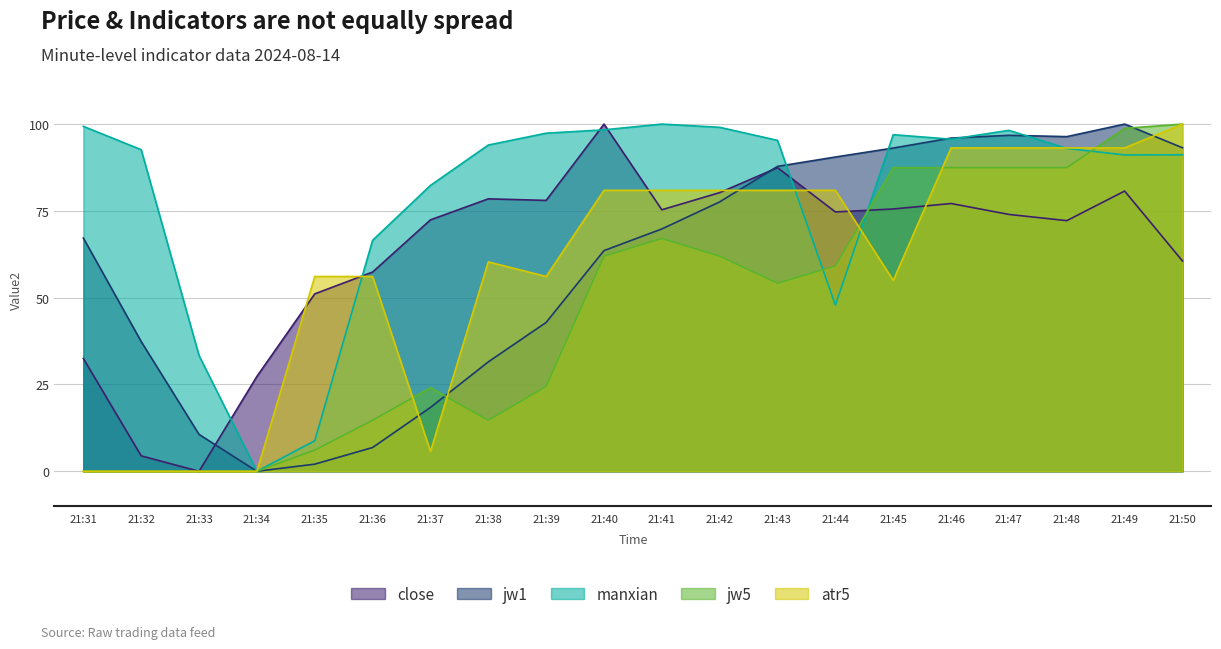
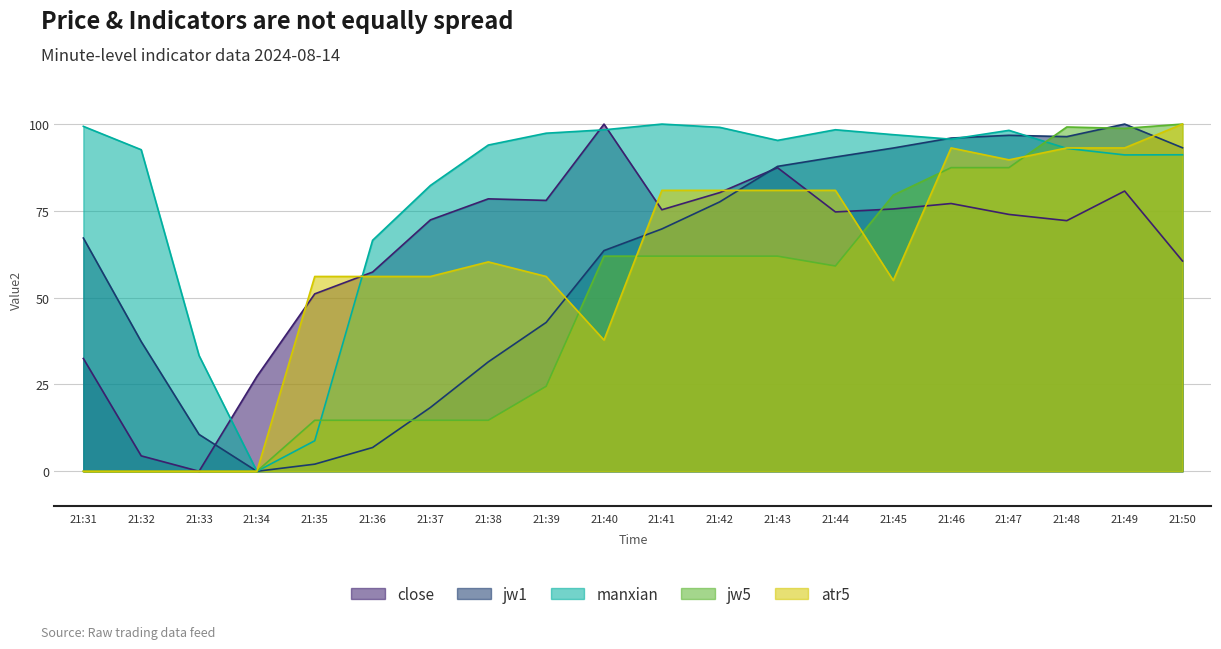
  {
    "manxian": {
      "21:31": 99,
      "21:32": 93,
      "21:33": 33,
      "21:35": 9,
      "21:36": 67,
      "21:37": 82,
      "21:38": 94,
      "21:39": 97,
      "21:40": 98,
      "21:41": 100,
      "21:42": 99,
      "21:43": 95,
-     "21:44": 48,
+     "21:44": 98,
      "21:45": 97,
      "21:47": 98,
      "21:49": 91,
      "21:50": 91
    },
    "jw5": {
-     "21:35": 6,
+     "21:35": 15,
      "21:36": 15,
-     "21:37": 24,
+     "21:37": 15,
      "21:38": 15,
      "21:39": 24,
      "21:40": 62,
-     "21:41": 67,
+     "21:41": 62,
      "21:42": 62,
-     "21:43": 54,
+     "21:43": 62,
      "21:44": 59,
-     "21:45": 87,
+     "21:45": 80,
      "21:46": 87,
      "21:47": 87,
-     "21:48": 87,
+     "21:48": 99,
      "21:49": 99
    },
    "atr5": {
      "21:35": 56,
      "21:36": 56,
-     "21:37": 6,
+     "21:37": 56,
      "21:38": 60,
      "21:39": 56,
-     "21:40": 81,
+     "21:40": 38,
      "21:41": 81,
      "21:43": 81,
      "21:44": 81,
      "21:45": 55,
      "21:46": 93,
-     "21:47": 93,
+     "21:47": 90,
      "21:49": 93
    }
  }
